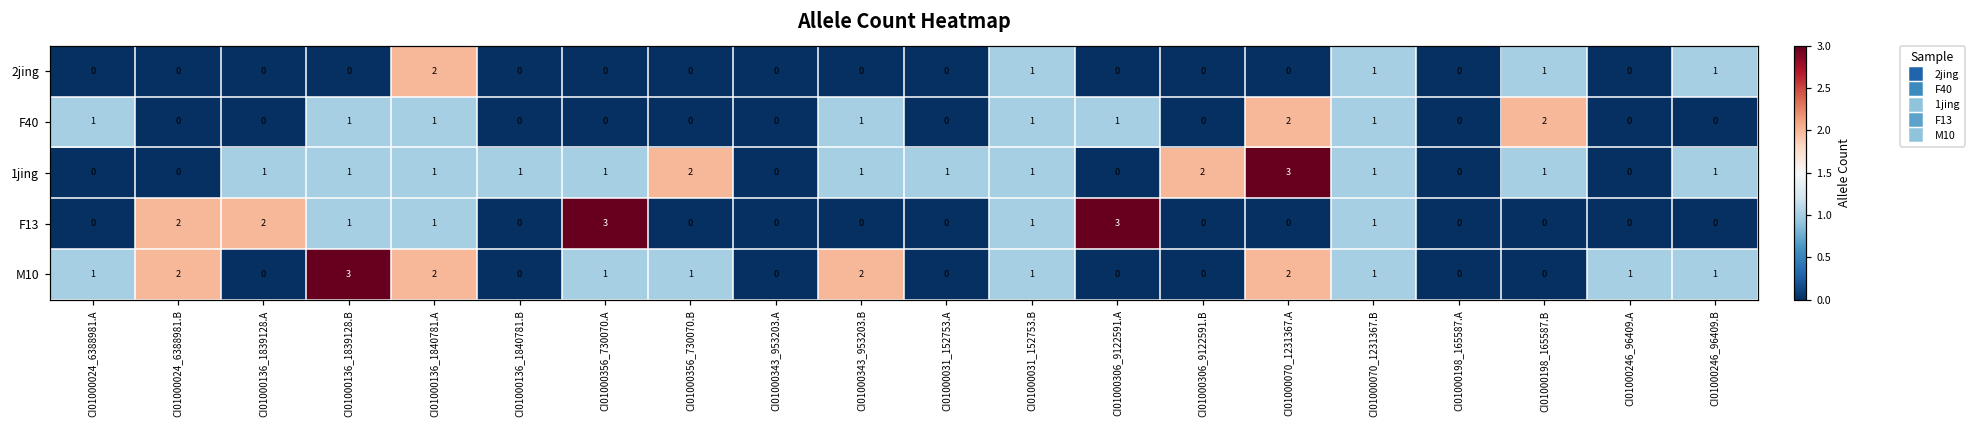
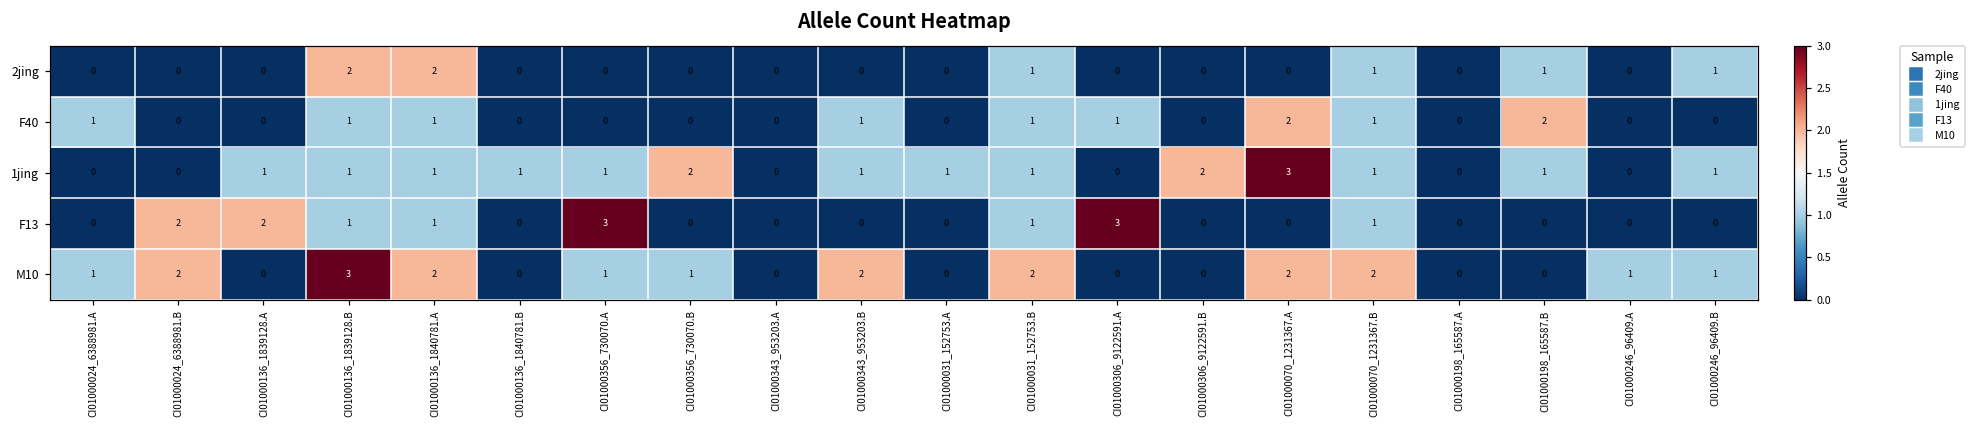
  {
    "2jing": {
      "CI01000024_6388981.A": 0,
      "CI01000024_6388981.B": 0,
      "CI01000136_1839128.A": 0,
-     "CI01000136_1839128.B": 0,
+     "CI01000136_1839128.B": 2,
      "CI01000136_1840781.A": 2,
      "CI01000136_1840781.B": 0,
      "CI01000356_730070.A": 0,
      "CI01000356_730070.B": 0,
      "CI01000343_953203.A": 0,
      "CI01000343_953203.B": 0,
      "CI01000031_152753.A": 0,
      "CI01000031_152753.B": 1,
      "CI01000306_9122591.A": 0,
      "CI01000306_9122591.B": 0,
      "CI01000070_1231367.A": 0,
      "CI01000070_1231367.B": 1,
      "CI01000198_165587.A": 0,
      "CI01000198_165587.B": 1,
      "CI01000246_96409.A": 0,
      "CI01000246_96409.B": 1
    },
    "F40": {
      "CI01000024_6388981.A": 1,
      "CI01000024_6388981.B": 0,
      "CI01000136_1839128.A": 0,
      "CI01000136_1839128.B": 1,
      "CI01000136_1840781.A": 1,
      "CI01000136_1840781.B": 0,
      "CI01000356_730070.A": 0,
      "CI01000356_730070.B": 0,
      "CI01000343_953203.A": 0,
      "CI01000343_953203.B": 1,
      "CI01000031_152753.A": 0,
      "CI01000031_152753.B": 1,
      "CI01000306_9122591.A": 1,
      "CI01000306_9122591.B": 0,
      "CI01000070_1231367.A": 2,
      "CI01000070_1231367.B": 1,
      "CI01000198_165587.A": 0,
      "CI01000198_165587.B": 2,
      "CI01000246_96409.A": 0,
      "CI01000246_96409.B": 0
    },
    "1jing": {
      "CI01000024_6388981.A": 0,
      "CI01000024_6388981.B": 0,
      "CI01000136_1839128.A": 1,
      "CI01000136_1839128.B": 1,
      "CI01000136_1840781.A": 1,
      "CI01000136_1840781.B": 1,
      "CI01000356_730070.A": 1,
      "CI01000356_730070.B": 2,
      "CI01000343_953203.A": 0,
      "CI01000343_953203.B": 1,
      "CI01000031_152753.A": 1,
      "CI01000031_152753.B": 1,
      "CI01000306_9122591.A": 0,
      "CI01000306_9122591.B": 2,
      "CI01000070_1231367.A": 3,
      "CI01000070_1231367.B": 1,
      "CI01000198_165587.A": 0,
      "CI01000198_165587.B": 1,
      "CI01000246_96409.A": 0,
      "CI01000246_96409.B": 1
    },
    "F13": {
      "CI01000024_6388981.A": 0,
      "CI01000024_6388981.B": 2,
      "CI01000136_1839128.A": 2,
      "CI01000136_1839128.B": 1,
      "CI01000136_1840781.A": 1,
      "CI01000136_1840781.B": 0,
      "CI01000356_730070.A": 3,
      "CI01000356_730070.B": 0,
      "CI01000343_953203.A": 0,
      "CI01000343_953203.B": 0,
      "CI01000031_152753.A": 0,
      "CI01000031_152753.B": 1,
      "CI01000306_9122591.A": 3,
      "CI01000306_9122591.B": 0,
      "CI01000070_1231367.A": 0,
      "CI01000070_1231367.B": 1,
      "CI01000198_165587.A": 0,
      "CI01000198_165587.B": 0,
      "CI01000246_96409.A": 0,
      "CI01000246_96409.B": 0
    },
    "M10": {
      "CI01000024_6388981.A": 1,
      "CI01000024_6388981.B": 2,
      "CI01000136_1839128.A": 0,
      "CI01000136_1839128.B": 3,
      "CI01000136_1840781.A": 2,
      "CI01000136_1840781.B": 0,
      "CI01000356_730070.A": 1,
      "CI01000356_730070.B": 1,
      "CI01000343_953203.A": 0,
      "CI01000343_953203.B": 2,
      "CI01000031_152753.A": 0,
-     "CI01000031_152753.B": 1,
+     "CI01000031_152753.B": 2,
      "CI01000306_9122591.A": 0,
      "CI01000306_9122591.B": 0,
      "CI01000070_1231367.A": 2,
-     "CI01000070_1231367.B": 1,
+     "CI01000070_1231367.B": 2,
      "CI01000198_165587.A": 0,
      "CI01000198_165587.B": 0,
      "CI01000246_96409.A": 1,
      "CI01000246_96409.B": 1
    }
  }
